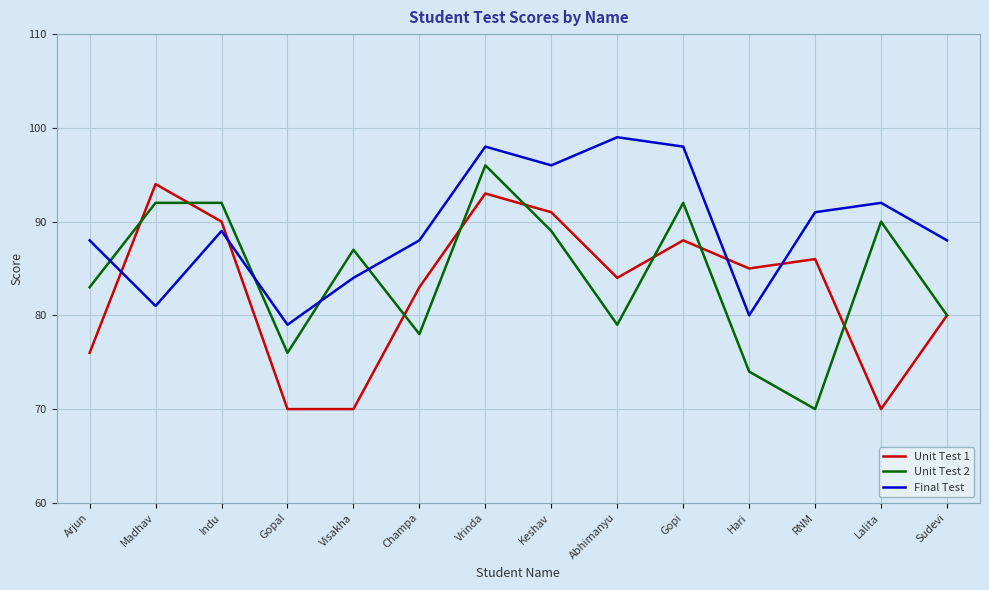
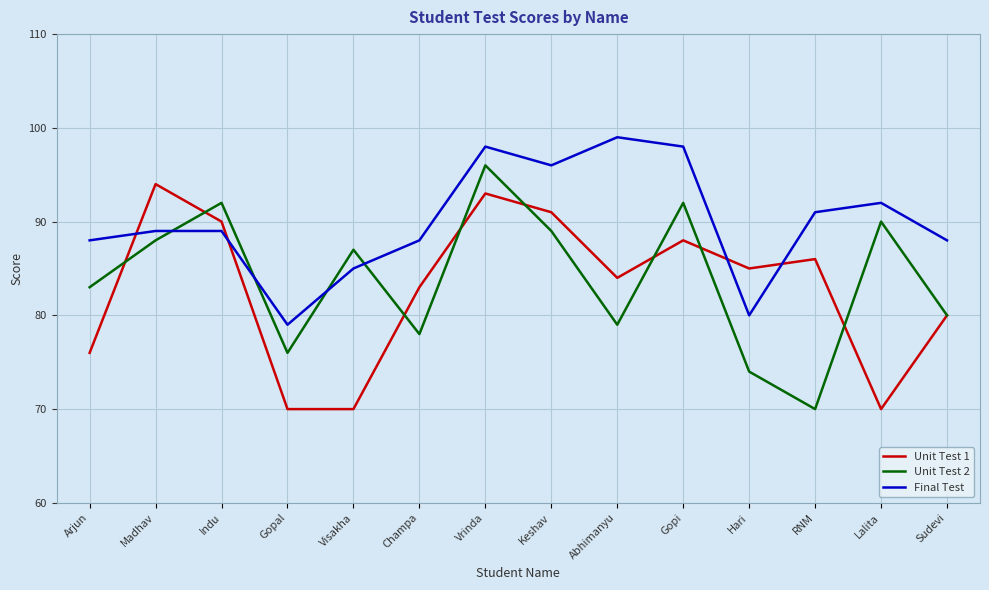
  {
    "Unit Test 1": {
      "Arjun": 76,
      "Madhav": 94,
      "Indu": 90,
      "Gopal": 70,
      "Visakha": 70,
      "Champa": 83,
      "Vrinda": 93,
      "Keshav": 91,
      "Abhimanyu": 84,
      "Gopi": 88,
      "Hari": 85,
      "RNM": 86,
      "Lalita": 70
    },
    "Unit Test 2": {
      "Arjun": 83,
-     "Madhav": 92,
+     "Madhav": 88,
      "Indu": 92,
      "Gopal": 76,
      "Visakha": 87,
      "Champa": 78,
      "Vrinda": 96,
      "Keshav": 89,
      "Abhimanyu": 79,
      "Gopi": 92,
      "Hari": 74,
      "RNM": 70,
      "Lalita": 90
    },
    "Final Test": {
      "Arjun": 88,
-     "Madhav": 81,
+     "Madhav": 89,
      "Indu": 89,
      "Gopal": 79,
-     "Visakha": 84,
+     "Visakha": 85,
      "Champa": 88,
      "Vrinda": 98,
      "Keshav": 96,
      "Abhimanyu": 99,
      "Gopi": 98,
      "Hari": 80,
      "RNM": 91,
      "Lalita": 92,
      "Sudevi": 88
    }
  }
